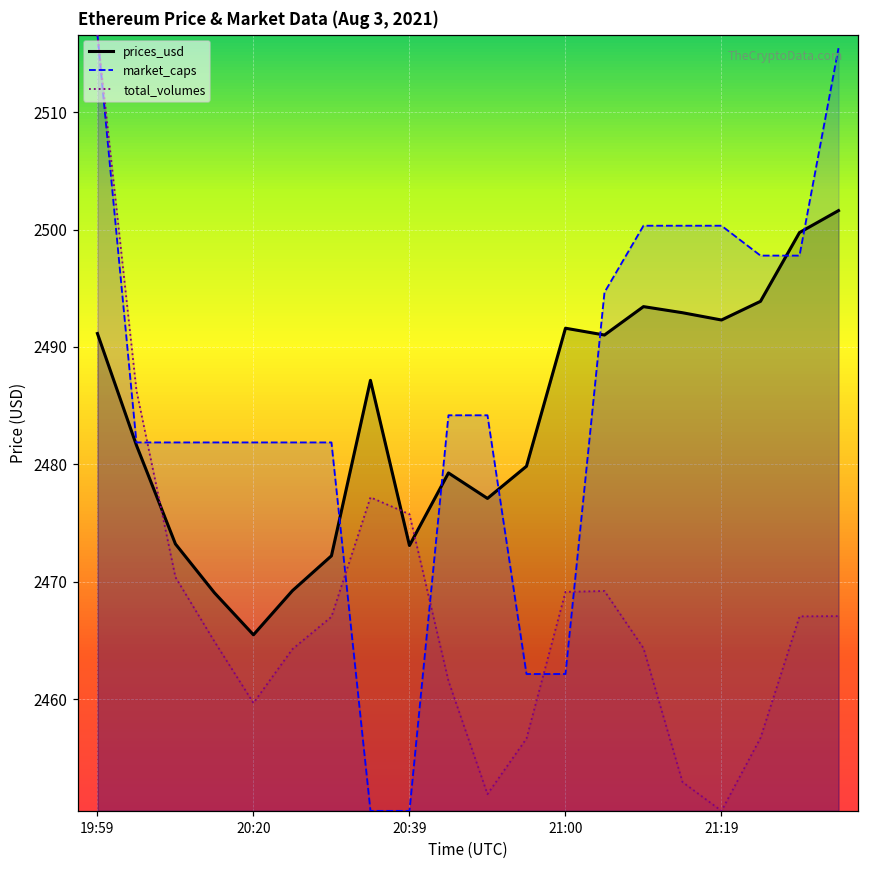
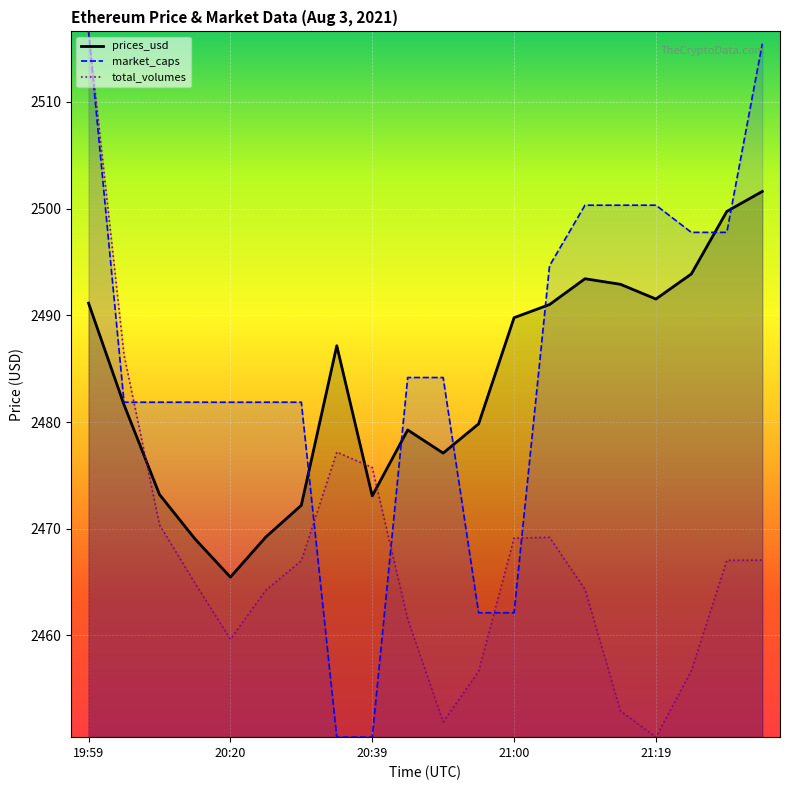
  {
    "prices_usd": {
      "19:59": 2491.1,
      "20:20": 2465.5,
      "20:39": 2473.1,
-     "21:00": 2491.6,
-     "21:19": 2492.3
+     "21:00": 2489.8,
+     "21:19": 2491.5
    }
  }
